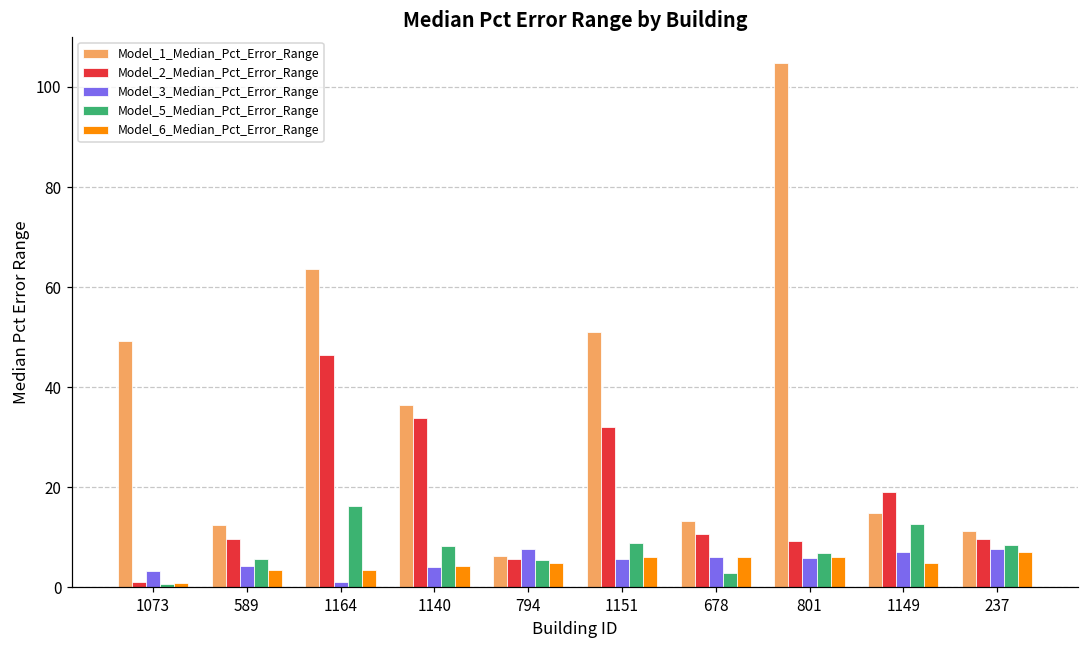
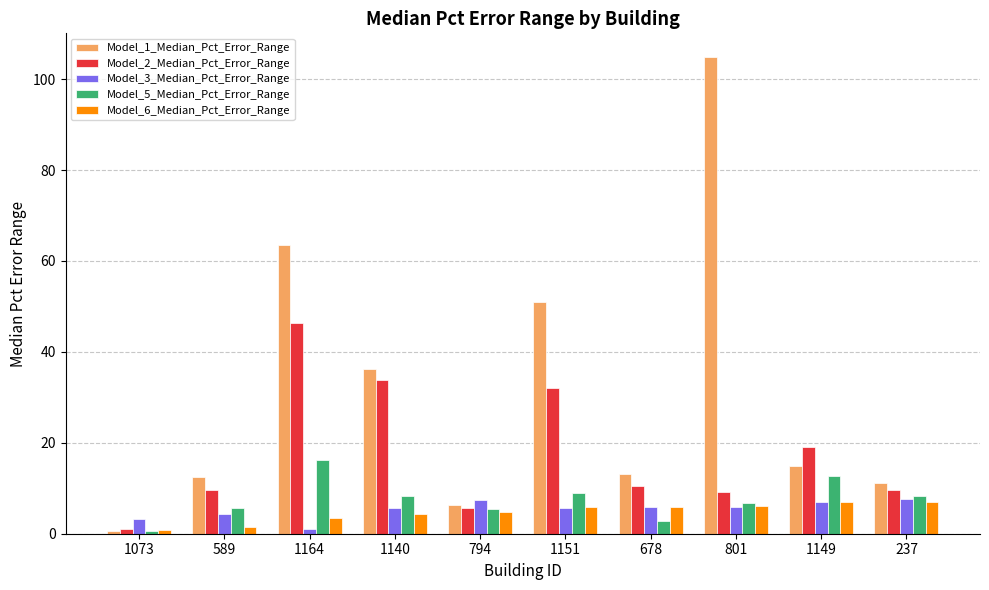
  {
    "Model_1_Median_Pct_Error_Range": {
-     "1073": 49,
+     "1073": 1,
      "589": 12,
      "1164": 64,
      "1140": 36,
      "794": 6,
      "1151": 51,
      "678": 13,
      "801": 105,
      "1149": 15,
      "237": 11
    },
    "Model_2_Median_Pct_Error_Range": {
      "1073": 1,
      "589": 10,
      "1164": 46,
      "1140": 34,
      "794": 6,
      "1151": 32,
      "678": 11,
      "801": 9,
      "1149": 19,
      "237": 10
    },
    "Model_3_Median_Pct_Error_Range": {
      "1073": 3,
      "589": 4,
      "1164": 1,
-     "1140": 4,
+     "1140": 6,
      "794": 8,
      "1151": 6,
      "678": 6,
      "801": 6,
      "1149": 7,
      "237": 8
    },
    "Model_5_Median_Pct_Error_Range": {
      "1073": 1,
      "589": 6,
      "1164": 16,
      "1140": 8,
      "794": 5,
      "1151": 9,
      "678": 3,
      "801": 7,
      "1149": 13,
      "237": 8
    },
    "Model_6_Median_Pct_Error_Range": {
      "1073": 1,
-     "589": 3,
+     "589": 1,
      "1164": 3,
      "1140": 4,
      "794": 5,
      "1151": 6,
      "678": 6,
      "801": 6,
-     "1149": 5,
+     "1149": 7,
      "237": 7
    }
  }
